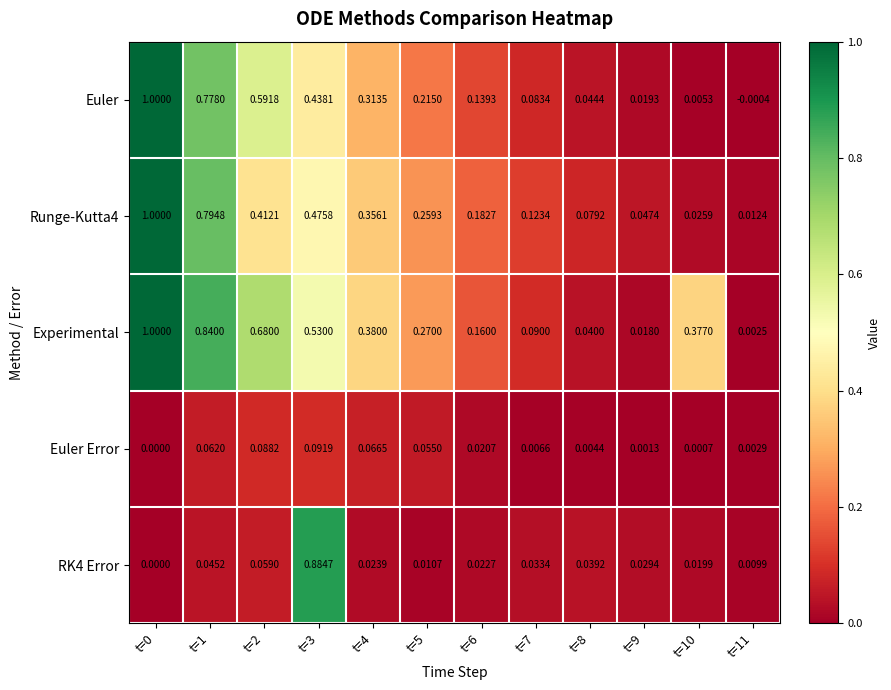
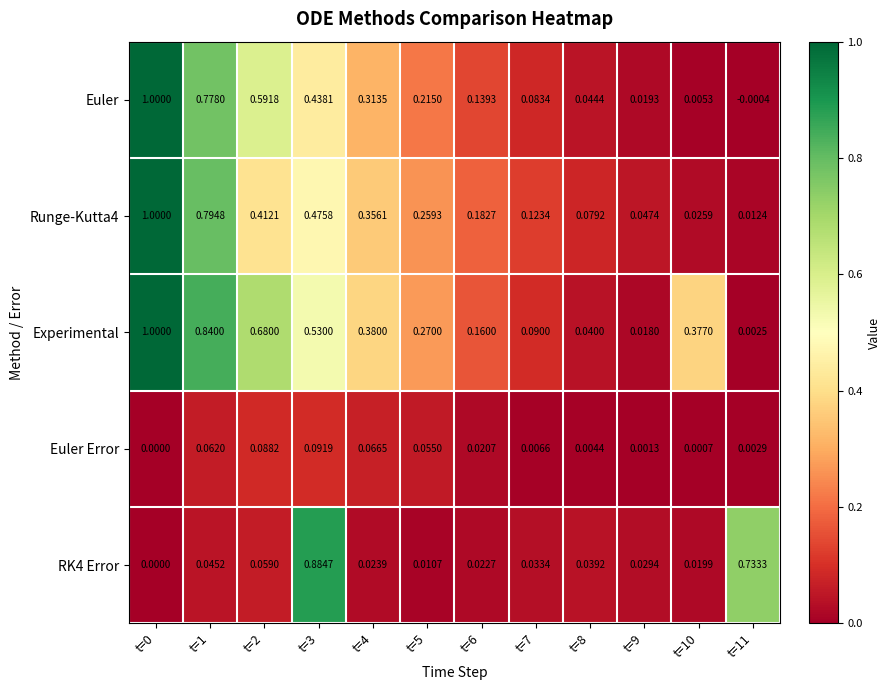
  {
    "Euler": {
      "t=0": 1.0000,
      "t=1": 0.7780,
      "t=2": 0.5918,
      "t=3": 0.4381,
      "t=4": 0.3135,
      "t=5": 0.2150,
      "t=6": 0.1393,
      "t=7": 0.0834,
      "t=8": 0.0444,
      "t=9": 0.0193,
      "t=10": 0.0053,
      "t=11": -0.0004
    },
    "Runge-Kutta4": {
      "t=0": 1.0000,
      "t=1": 0.7948,
      "t=2": 0.4121,
      "t=3": 0.4758,
      "t=4": 0.3561,
      "t=5": 0.2593,
      "t=6": 0.1827,
      "t=7": 0.1234,
      "t=8": 0.0792,
      "t=9": 0.0474,
      "t=10": 0.0259,
      "t=11": 0.0124
    },
    "Experimental": {
      "t=0": 1.0000,
      "t=1": 0.8400,
      "t=2": 0.6800,
      "t=3": 0.5300,
      "t=4": 0.3800,
      "t=5": 0.2700,
      "t=6": 0.1600,
      "t=7": 0.0900,
      "t=8": 0.0400,
      "t=9": 0.0180,
      "t=10": 0.3770,
      "t=11": 0.0025
    },
    "Euler Error": {
      "t=0": 0.0000,
      "t=1": 0.0620,
      "t=2": 0.0882,
      "t=3": 0.0919,
      "t=4": 0.0665,
      "t=5": 0.0550,
      "t=6": 0.0207,
      "t=7": 0.0066,
      "t=8": 0.0044,
      "t=9": 0.0013,
      "t=10": 0.0007,
      "t=11": 0.0029
    },
    "RK4 Error": {
      "t=0": 0.0000,
      "t=1": 0.0452,
      "t=2": 0.0590,
      "t=3": 0.8847,
      "t=4": 0.0239,
      "t=5": 0.0107,
      "t=6": 0.0227,
      "t=7": 0.0334,
      "t=8": 0.0392,
      "t=9": 0.0294,
      "t=10": 0.0199,
-     "t=11": 0.0099
+     "t=11": 0.7333
    }
  }
